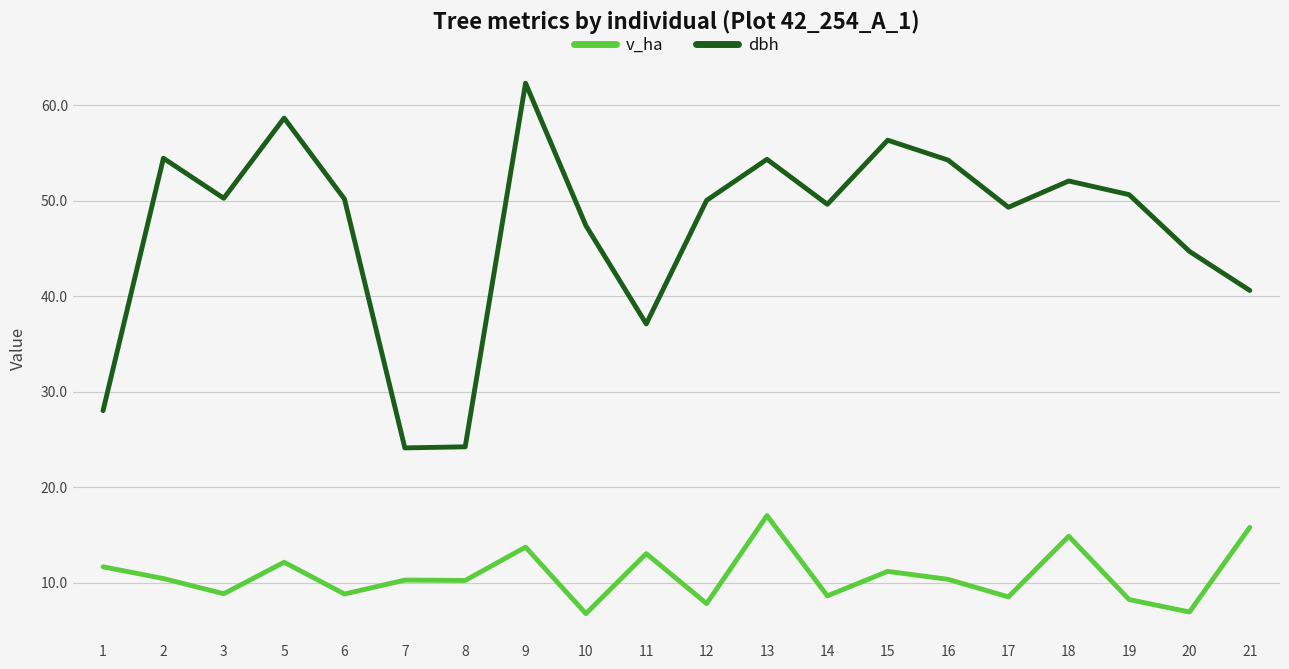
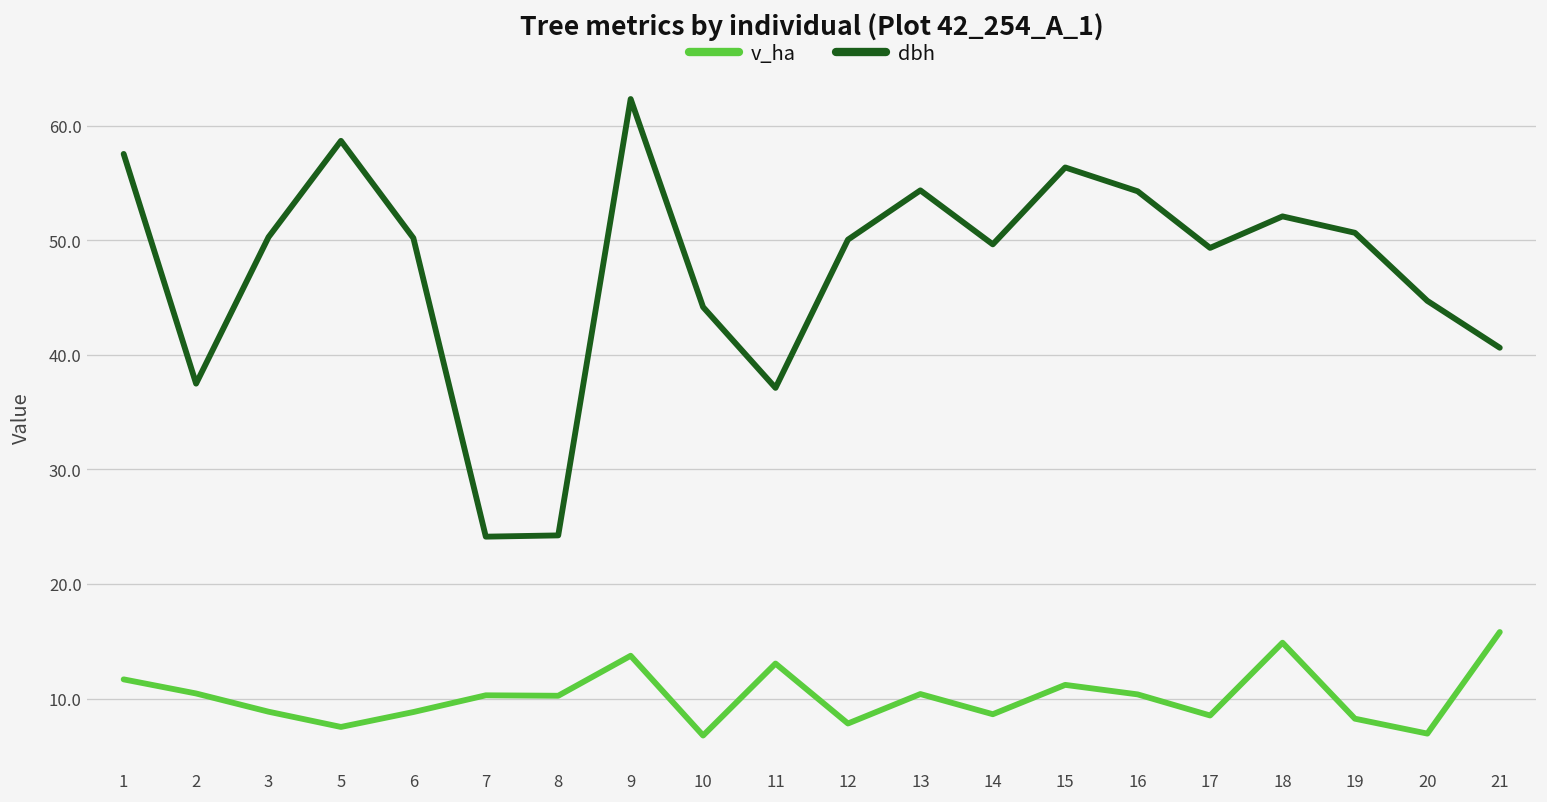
  {
    "v_ha": {
      "1": 12,
      "2": 10,
      "3": 9,
-     "5": 12,
+     "5": 8,
      "6": 9,
      "7": 10,
      "8": 10,
      "9": 14,
      "10": 7,
      "11": 13,
      "12": 8,
-     "13": 17,
+     "13": 10,
      "14": 9,
      "15": 11,
      "16": 10,
      "17": 9,
      "18": 15,
      "19": 8,
      "20": 7,
      "21": 16
    },
    "dbh": {
-     "1": 28,
-     "2": 54,
+     "1": 58,
+     "2": 37,
      "3": 50,
      "5": 59,
      "6": 50,
      "7": 24,
      "8": 24,
      "9": 62,
-     "10": 47,
+     "10": 44,
      "11": 37,
      "12": 50,
      "13": 54,
      "14": 50,
      "15": 56,
      "16": 54,
      "17": 49,
      "18": 52,
      "19": 51,
      "20": 45,
      "21": 41
    }
  }
